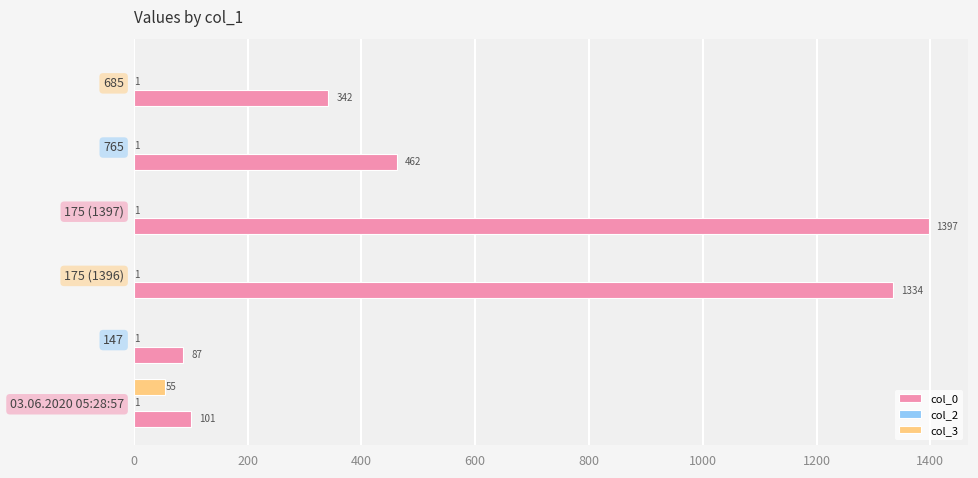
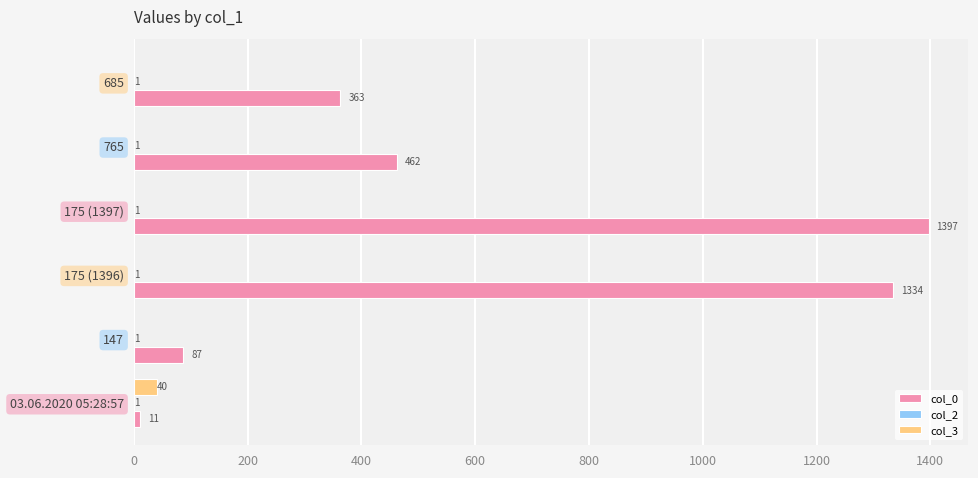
  {
    "col_0": {
-     "685": 342,
+     "685": 363,
      "765": 462,
      "175 (1397)": 1397,
      "175 (1396)": 1334,
      "147": 87,
-     "03.06.2020 05:28:57": 101
+     "03.06.2020 05:28:57": 11
    },
    "col_2": {
      "685": 1,
      "765": 1,
      "175 (1397)": 1,
      "175 (1396)": 1,
      "147": 1,
      "03.06.2020 05:28:57": 1
    },
    "col_3": {
-     "03.06.2020 05:28:57": 55
+     "03.06.2020 05:28:57": 40
    }
  }
